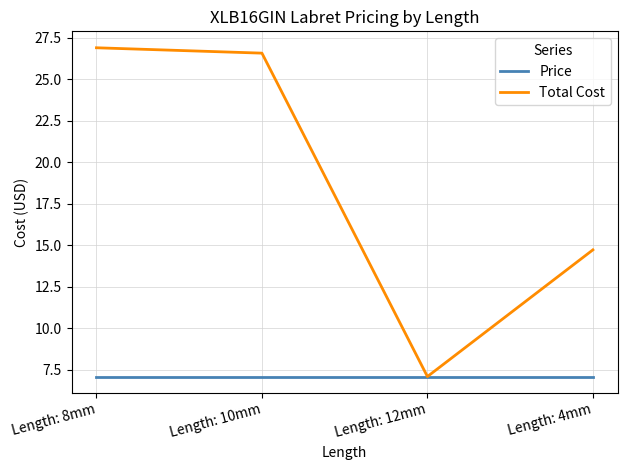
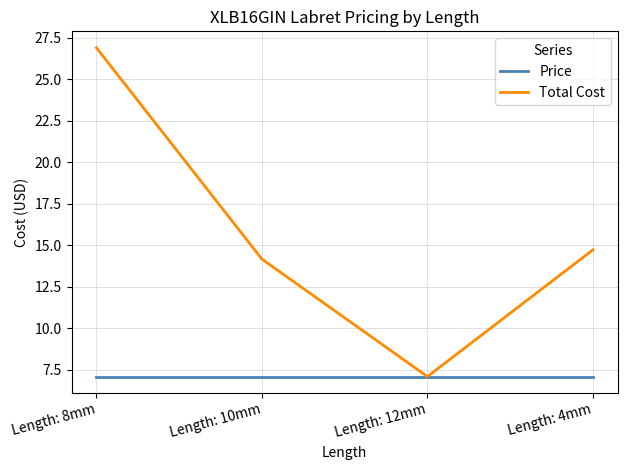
  {
    "Price": {
      "Length: 8mm": 7.1,
      "Length: 10mm": 7.1,
      "Length: 4mm": 7.1
    },
    "Total Cost": {
      "Length: 8mm": 26.9,
-     "Length: 10mm": 26.6,
+     "Length: 10mm": 14.2,
      "Length: 4mm": 14.7
    }
  }
